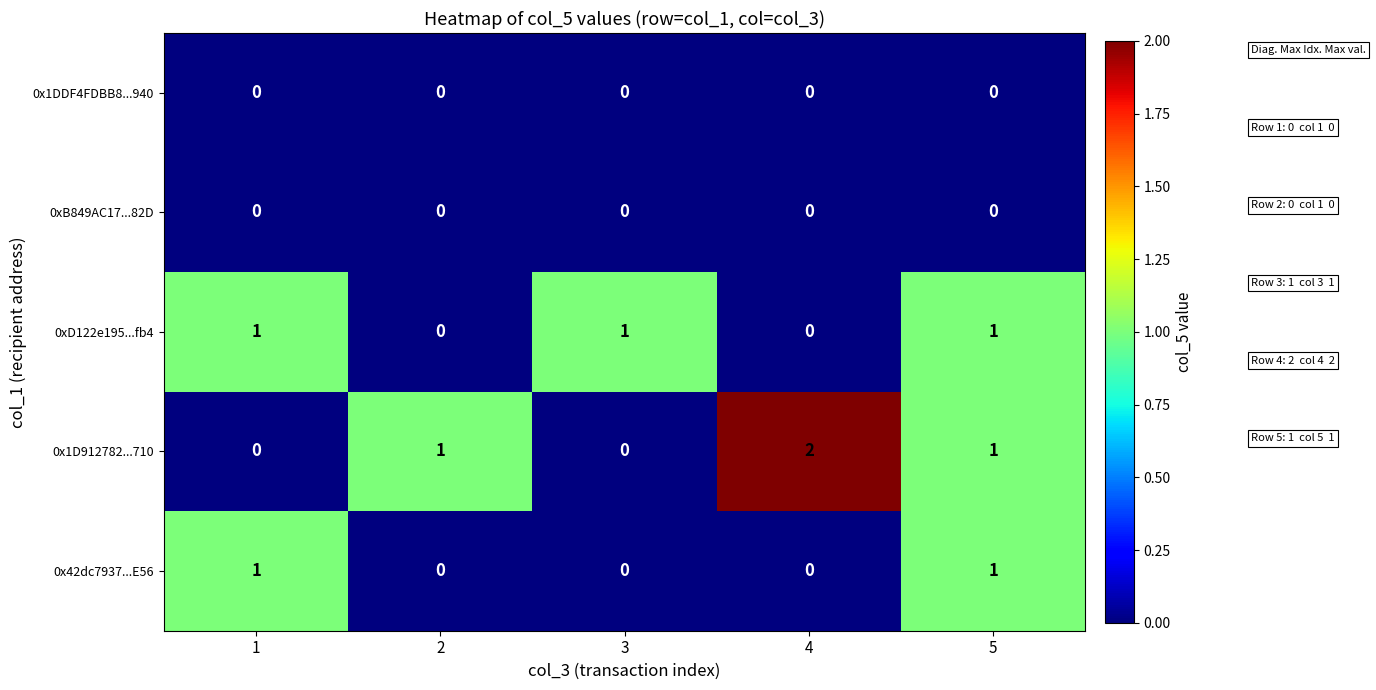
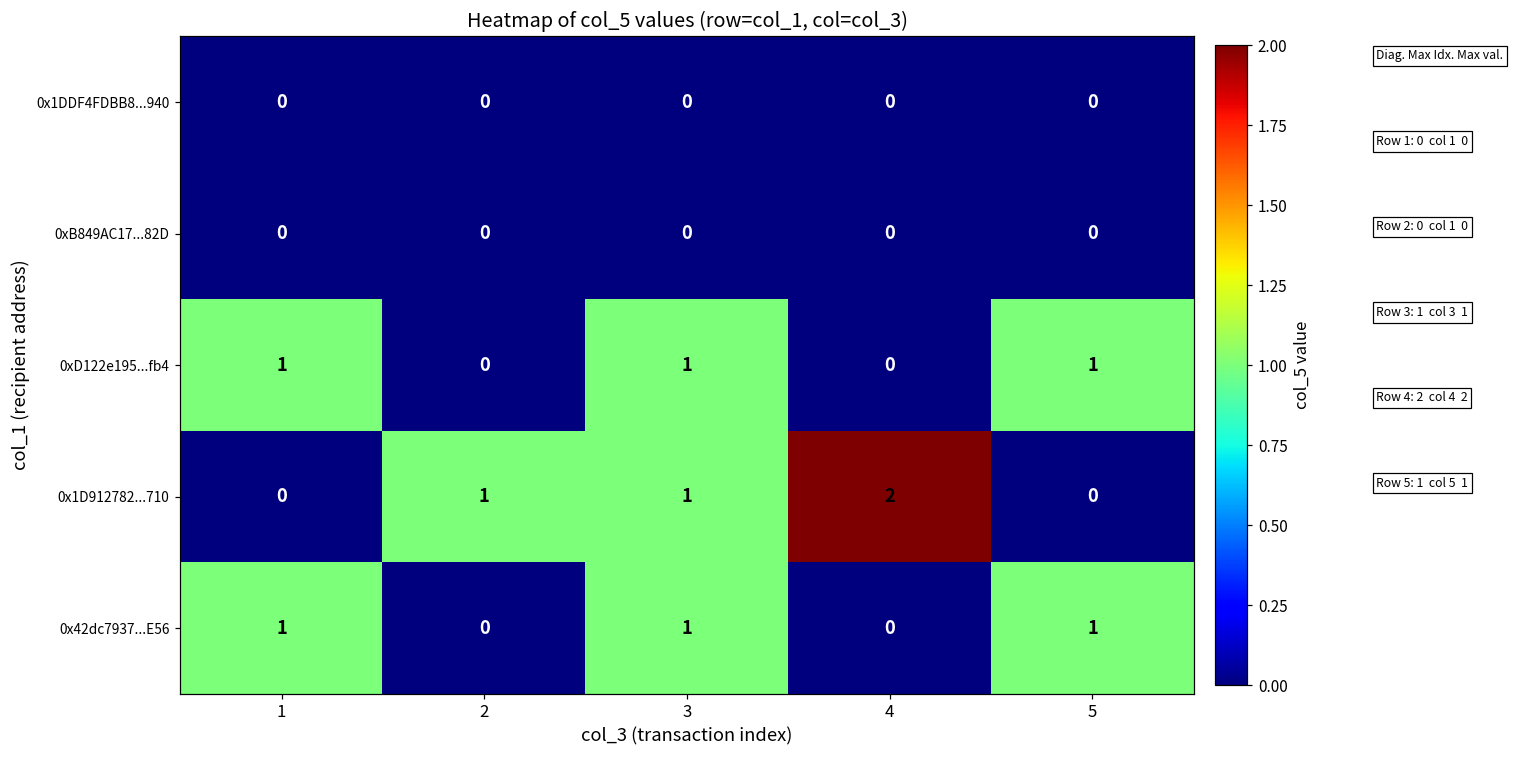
  {
    "0x1DDF4FDBB8...940": {
      "1": 0,
      "2": 0,
      "3": 0,
      "4": 0,
      "5": 0
    },
    "0xB849AC17...82D": {
      "1": 0,
      "2": 0,
      "3": 0,
      "4": 0,
      "5": 0
    },
    "0xD122e195...fb4": {
      "1": 1,
      "2": 0,
      "3": 1,
      "4": 0,
      "5": 1
    },
    "0x1D912782...710": {
      "1": 0,
      "2": 1,
-     "3": 0,
+     "3": 1,
      "4": 2,
-     "5": 1
+     "5": 0
    },
    "0x42dc7937...E56": {
      "1": 1,
      "2": 0,
-     "3": 0,
+     "3": 1,
      "4": 0,
      "5": 1
    }
  }
